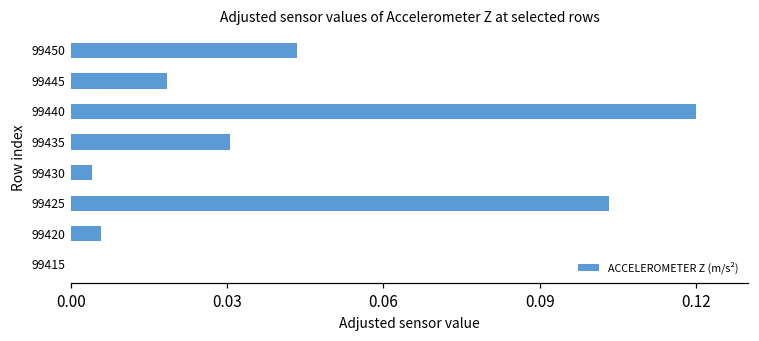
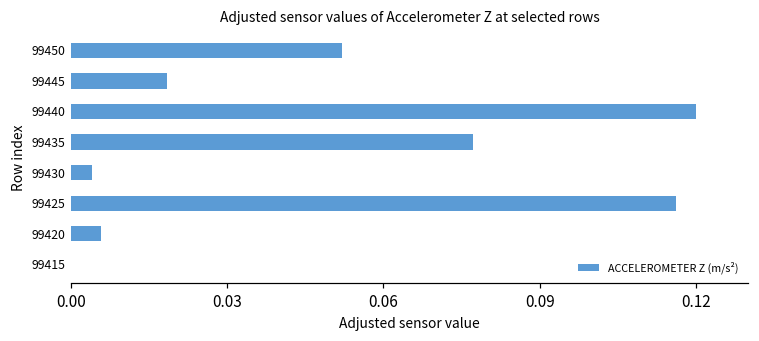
  {
-   "99450": 0.043,
+   "99450": 0.052,
    "99445": 0.018,
    "99440": 0.120,
-   "99435": 0.031,
+   "99435": 0.077,
    "99430": 0.004,
-   "99425": 0.103,
+   "99425": 0.116,
    "99420": 0.006,
    "99415": 0.000
  }
